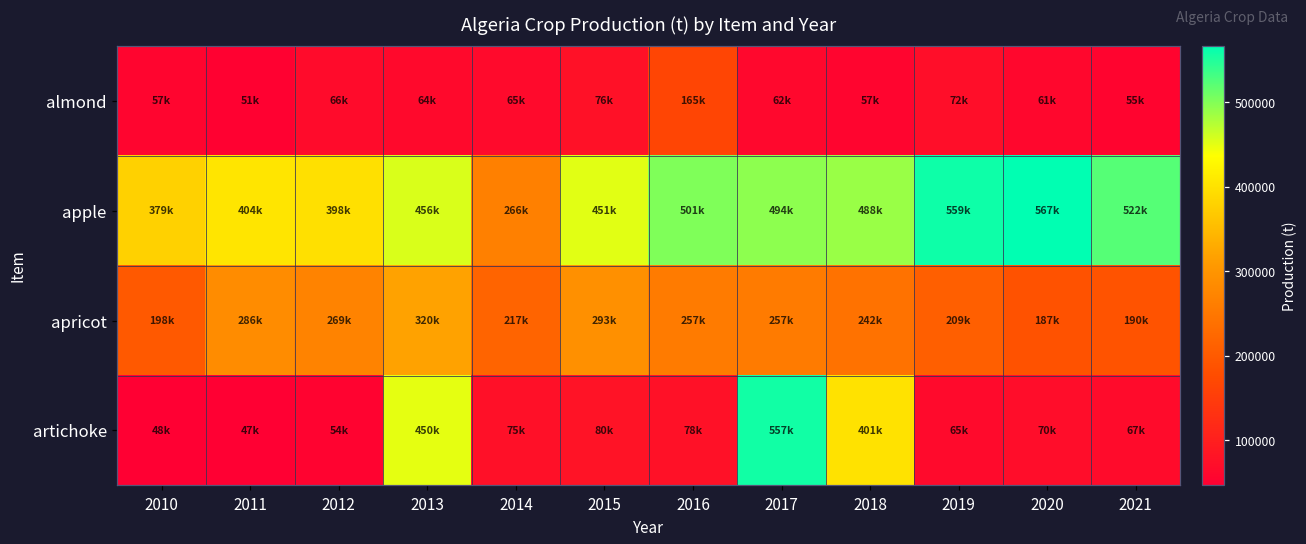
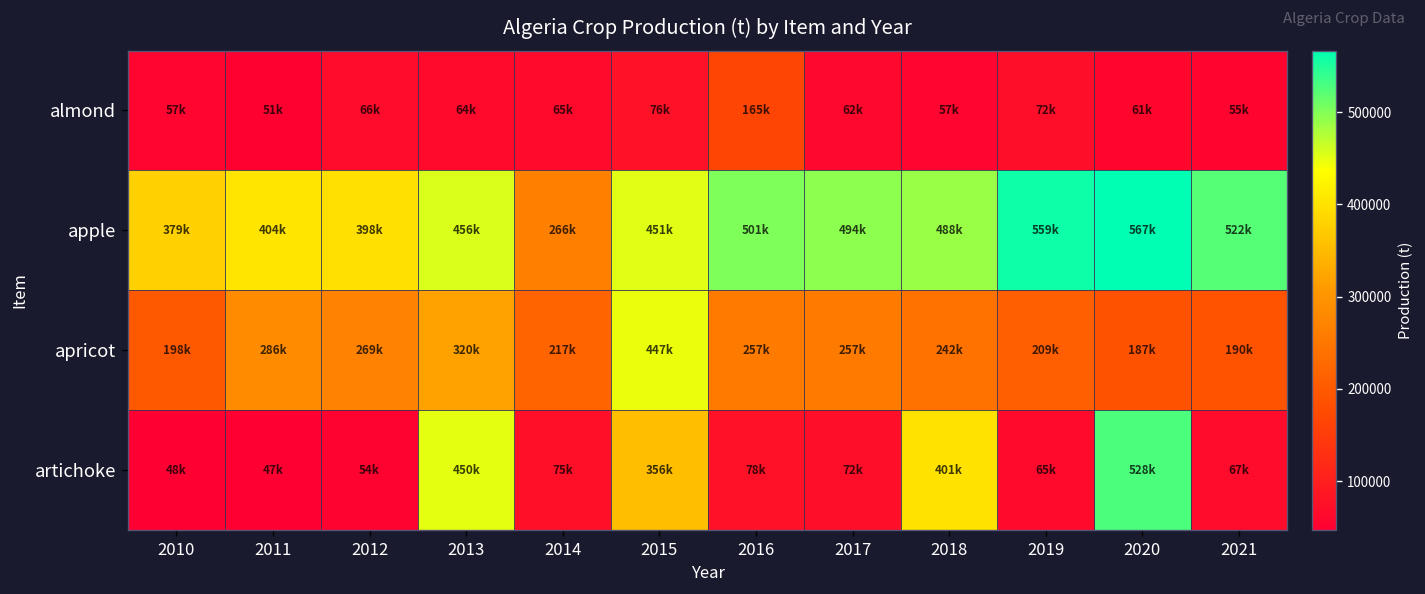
  {
    "almond": {
      "2010": "57k",
      "2011": "51k",
      "2012": "66k",
      "2013": "64k",
      "2014": "65k",
      "2015": "76k",
      "2016": "165k",
      "2017": "62k",
      "2018": "57k",
      "2019": "72k",
      "2020": "61k",
      "2021": "55k"
    },
    "apple": {
      "2010": "379k",
      "2011": "404k",
      "2012": "398k",
      "2013": "456k",
      "2014": "266k",
      "2015": "451k",
      "2016": "501k",
      "2017": "494k",
      "2018": "488k",
      "2019": "559k",
      "2020": "567k",
      "2021": "522k"
    },
    "apricot": {
      "2010": "198k",
      "2011": "286k",
      "2012": "269k",
      "2013": "320k",
      "2014": "217k",
-     "2015": "293k",
+     "2015": "447k",
      "2016": "257k",
      "2017": "257k",
      "2018": "242k",
      "2019": "209k",
      "2020": "187k",
      "2021": "190k"
    },
    "artichoke": {
      "2010": "48k",
      "2011": "47k",
      "2012": "54k",
      "2013": "450k",
      "2014": "75k",
-     "2015": "80k",
+     "2015": "356k",
      "2016": "78k",
-     "2017": "557k",
+     "2017": "72k",
      "2018": "401k",
      "2019": "65k",
-     "2020": "70k",
+     "2020": "528k",
      "2021": "67k"
    }
  }
